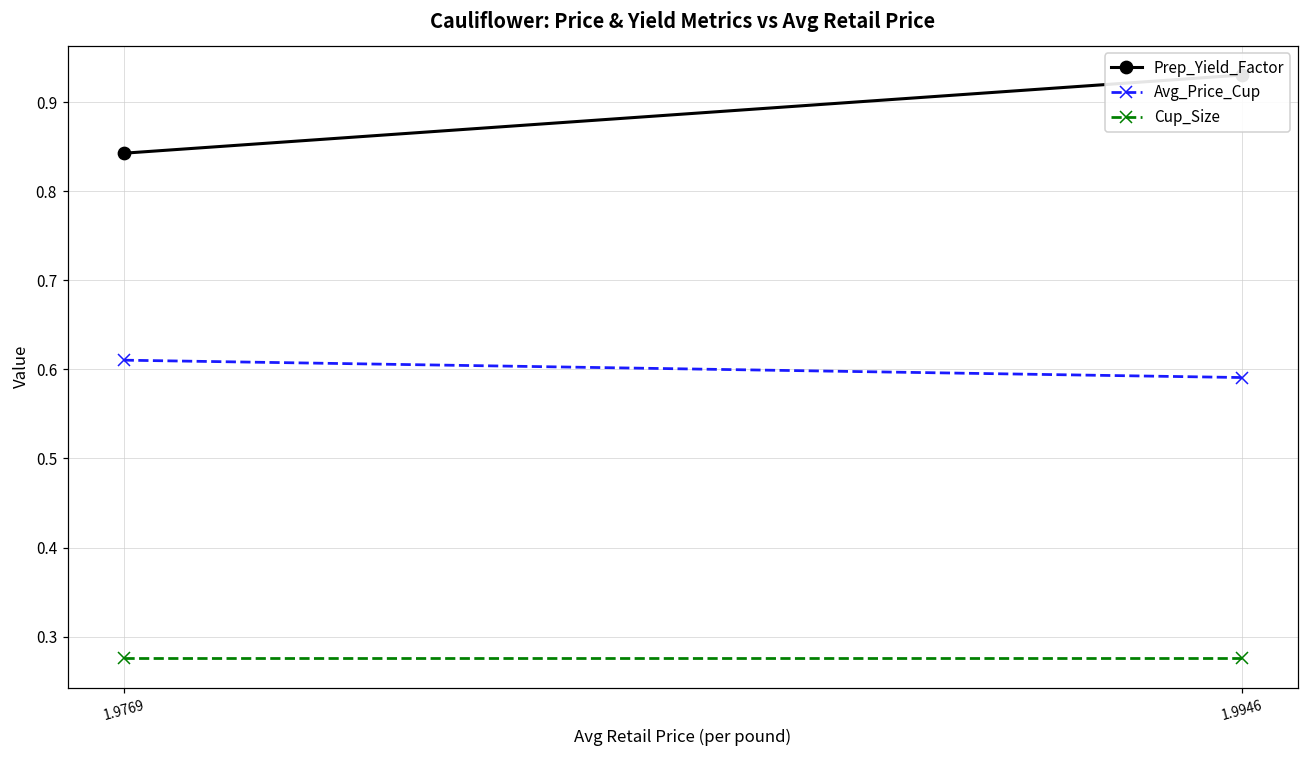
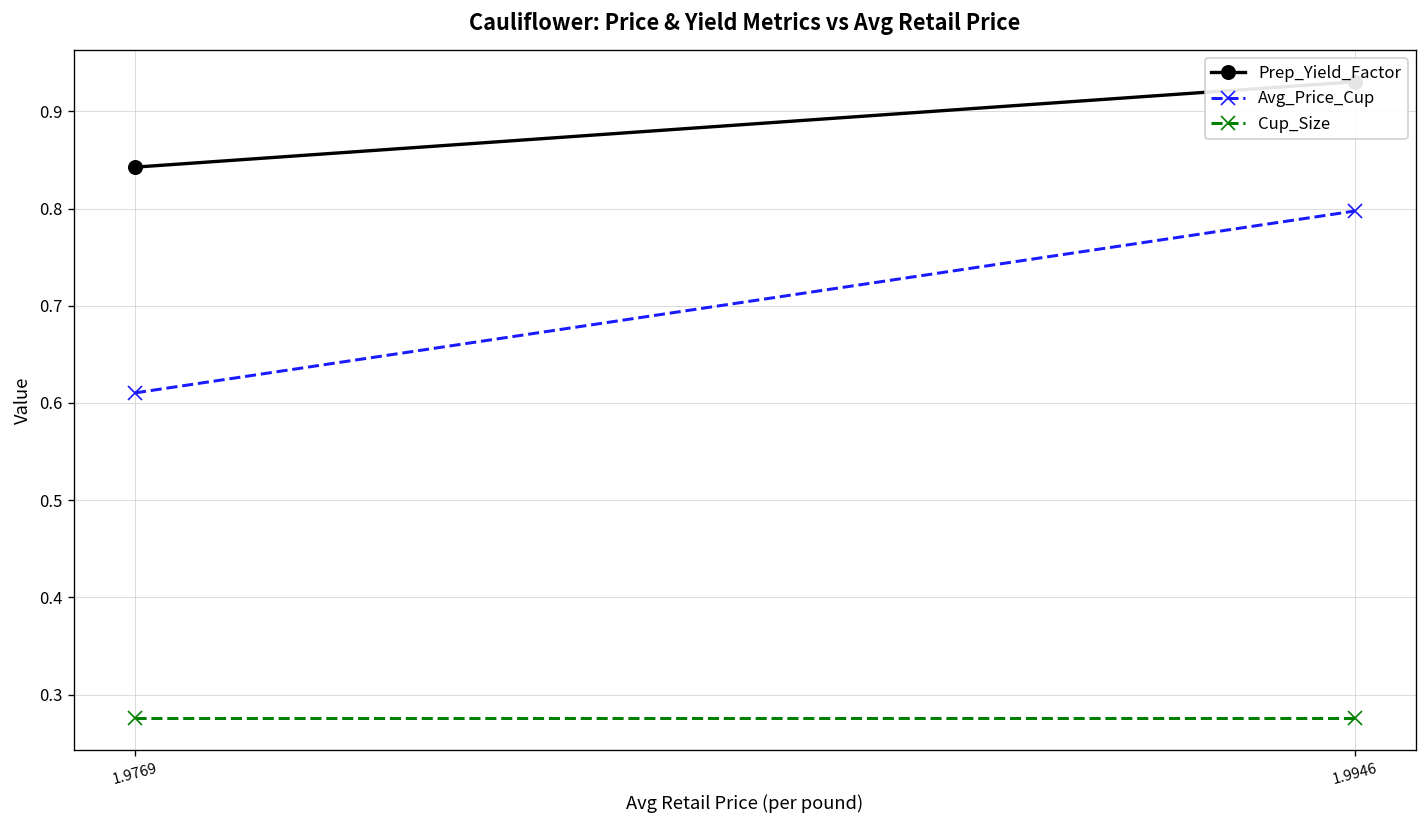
  {
    "Prep_Yield_Factor": {
      "1.9769": 0.84
    },
    "Avg_Price_Cup": {
      "1.9769": 0.61,
-     "1.9946": 0.59
+     "1.9946": 0.80
    },
    "Cup_Size": {
      "1.9769": 0.28,
      "1.9946": 0.28
    }
  }
